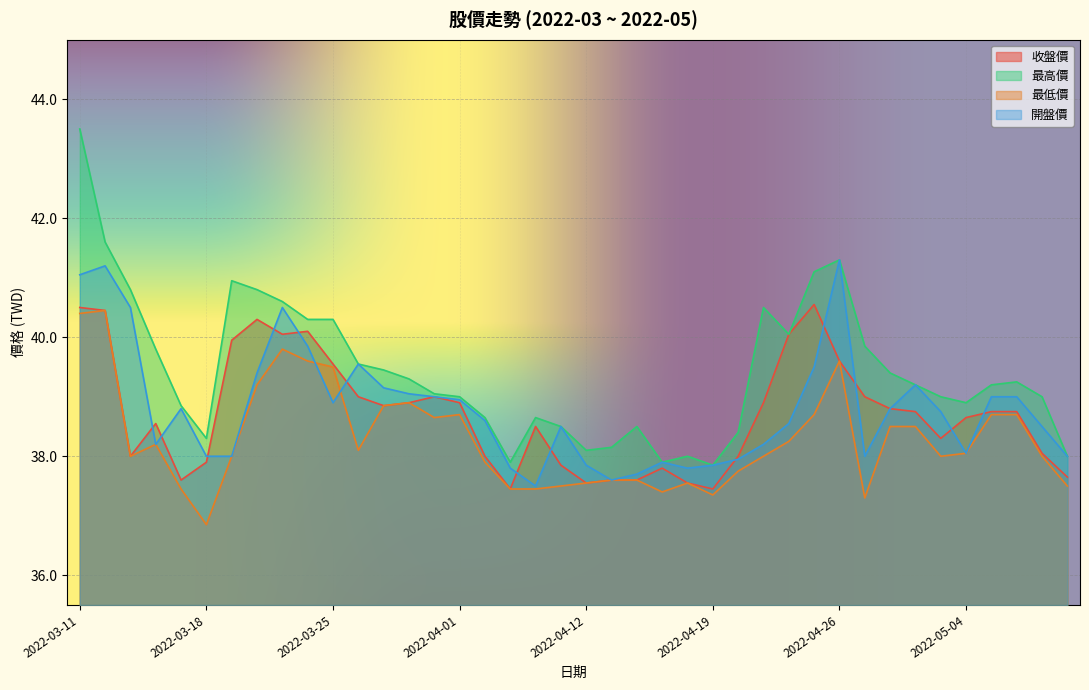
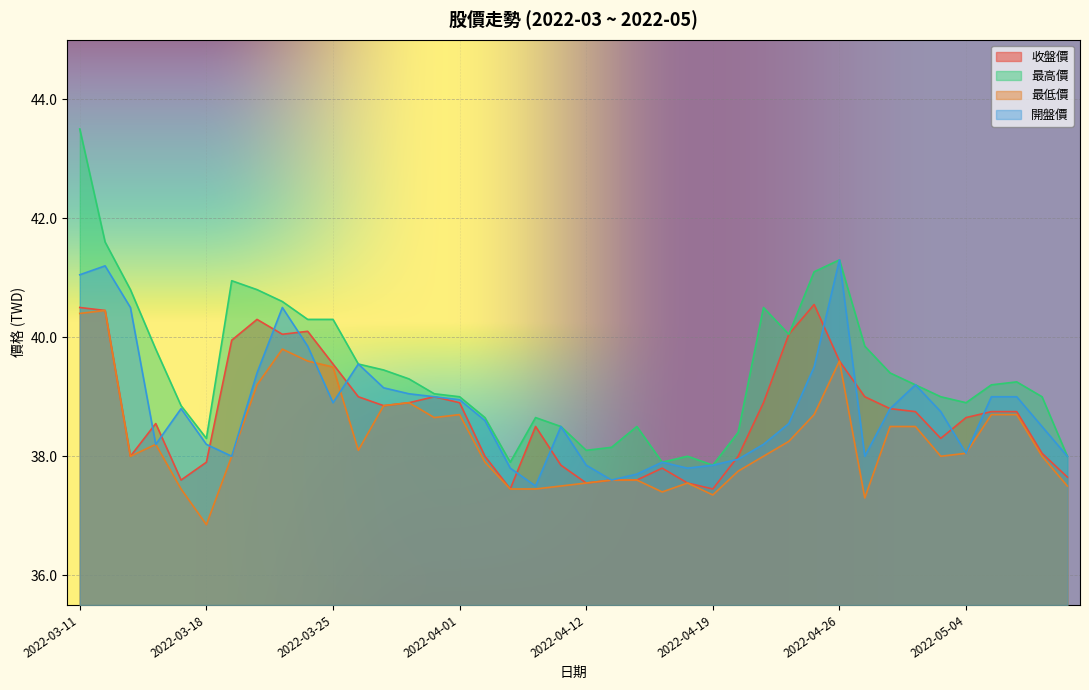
  {
    "最高價": {
      "2022-03-11": 43.5,
      "2022-03-18": 38.3,
      "2022-03-25": 40.3,
      "2022-04-01": 39.0,
      "2022-04-12": 38.1,
      "2022-05-04": 38.9
    },
    "開盤價": {
      "2022-03-11": 41.1,
-     "2022-03-18": 38.0,
+     "2022-03-18": 38.2,
      "2022-03-25": 38.9,
      "2022-04-01": 39.0,
      "2022-04-12": 37.9
    }
  }
